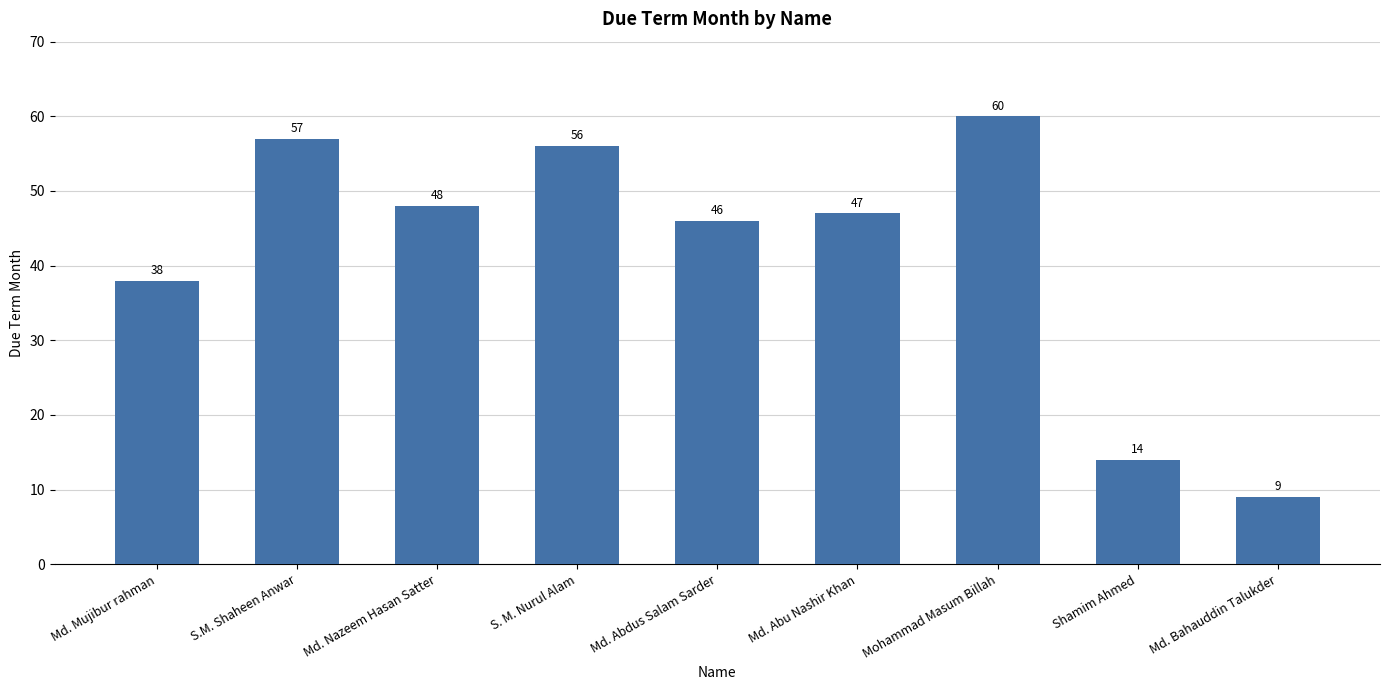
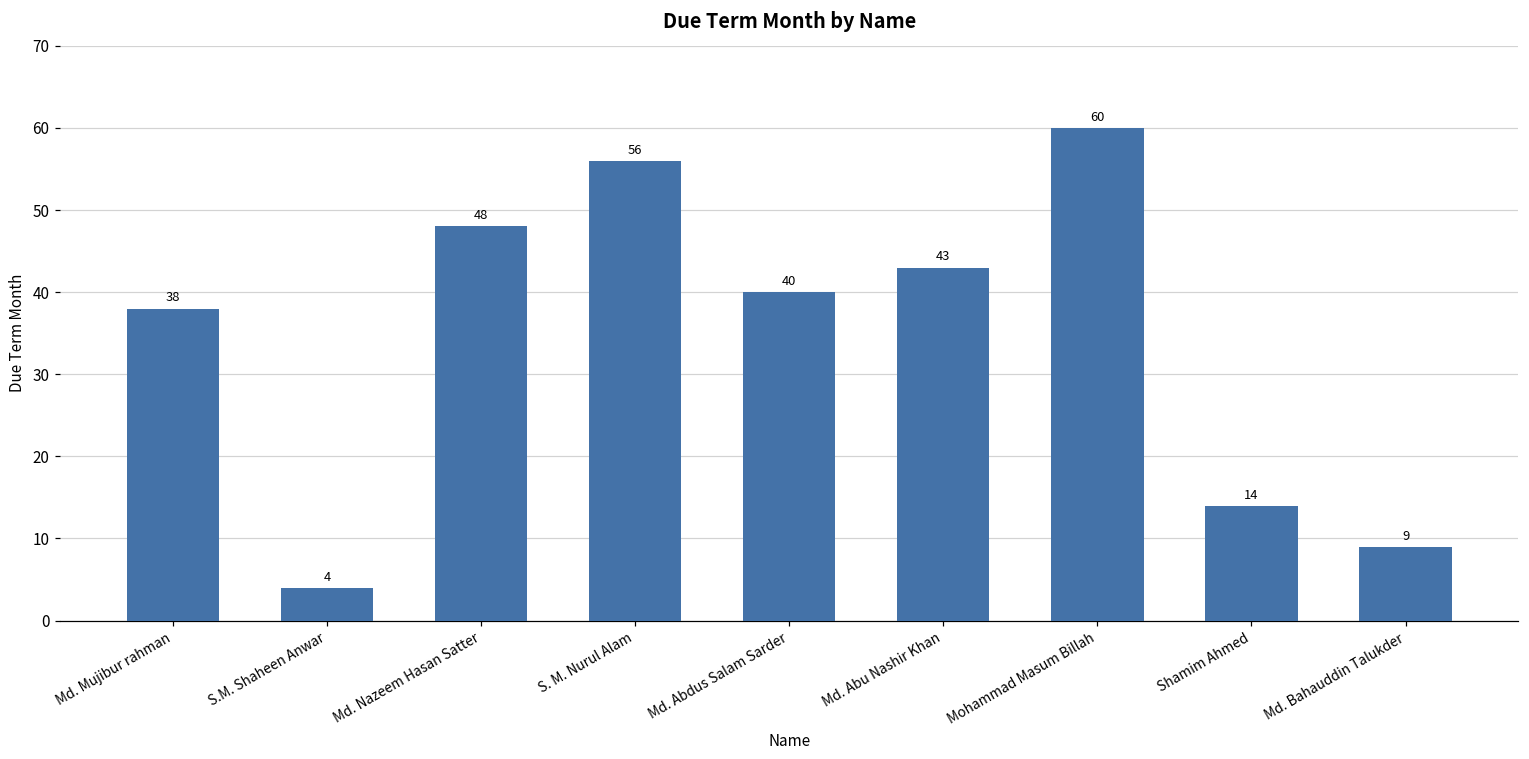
  {
    "Md. Mujibur rahman": 38,
-   "S.M. Shaheen Anwar": 57,
+   "S.M. Shaheen Anwar": 4,
    "Md. Nazeem Hasan Satter": 48,
    "S. M. Nurul Alam": 56,
-   "Md. Abdus Salam Sarder": 46,
-   "Md. Abu Nashir Khan": 47,
+   "Md. Abdus Salam Sarder": 40,
+   "Md. Abu Nashir Khan": 43,
    "Mohammad Masum Billah": 60,
    "Shamim Ahmed": 14,
    "Md. Bahauddin Talukder": 9
  }
